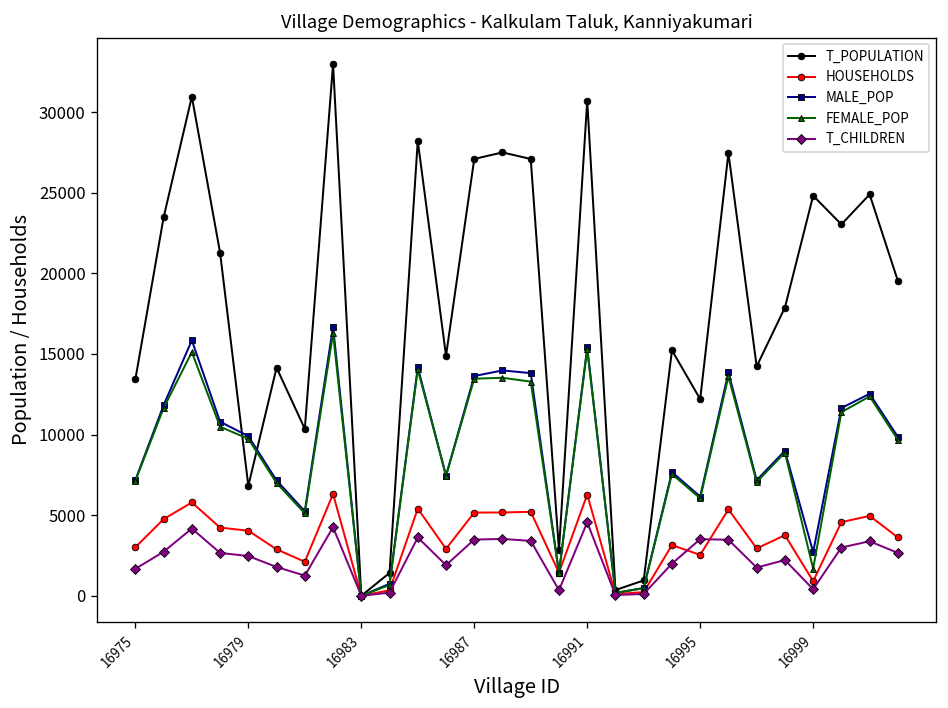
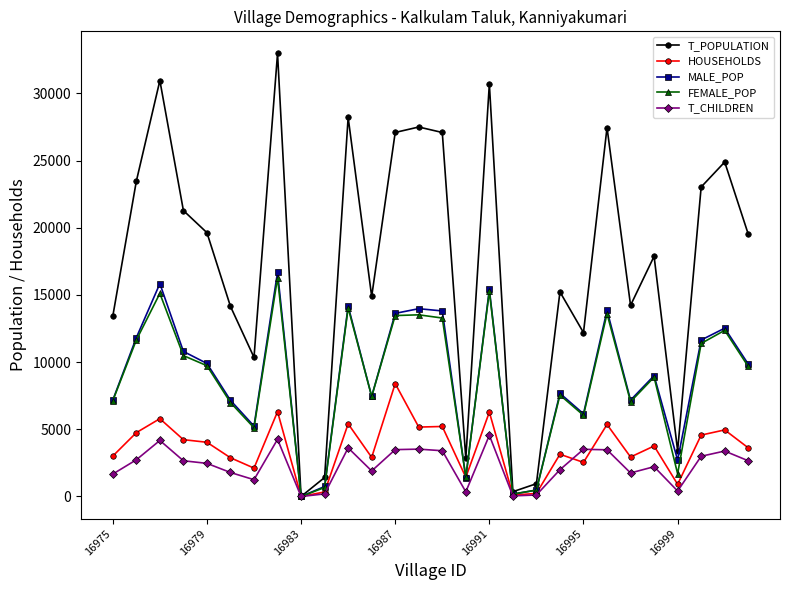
  {
    "T_POPULATION": {
      "16975": 13400,
-     "16979": 6800,
+     "16979": 19600,
      "16987": 27100,
      "16991": 30700,
      "16995": 12200,
-     "16999": 24800
+     "16999": 3400
    },
    "HOUSEHOLDS": {
      "16975": 3000,
      "16979": 4000,
-     "16987": 5200,
+     "16987": 8400,
      "16991": 6300,
      "16995": 2500,
      "16999": 900
    },
    "MALE_POP": {
      "16999": 2700
    },
    "FEMALE_POP": {
      "16999": 1700
    },
    "T_CHILDREN": {
      "16975": 1700,
      "16979": 2500,
      "16987": 3500,
      "16991": 4600,
      "16995": 3500,
      "16999": 400
    }
  }
